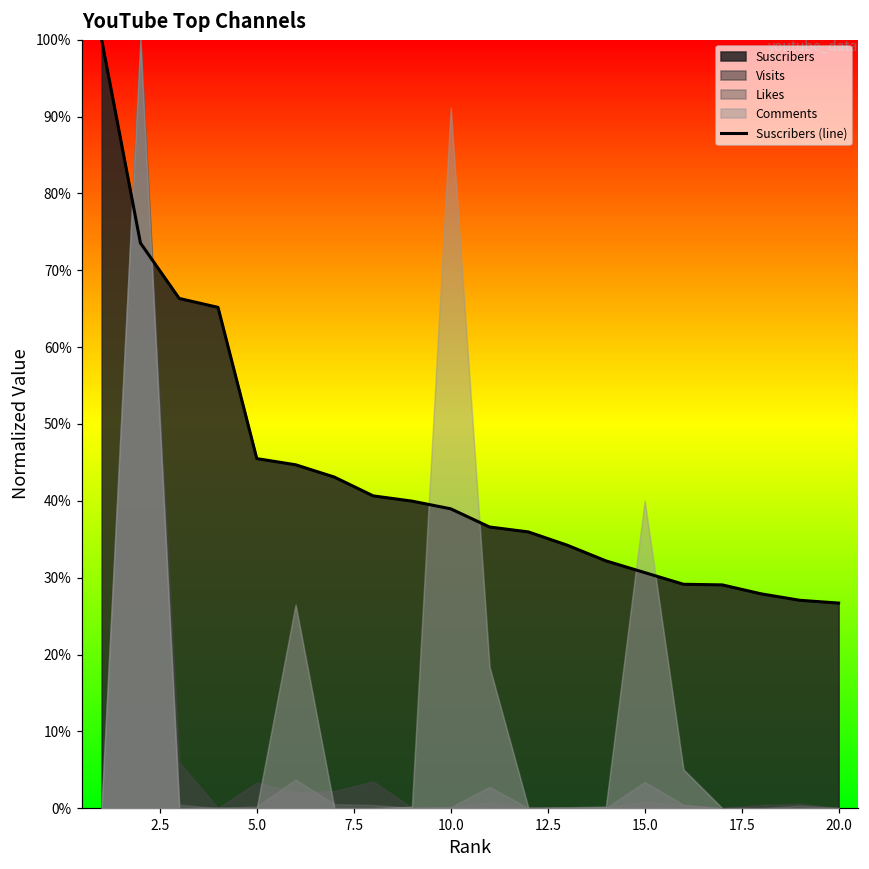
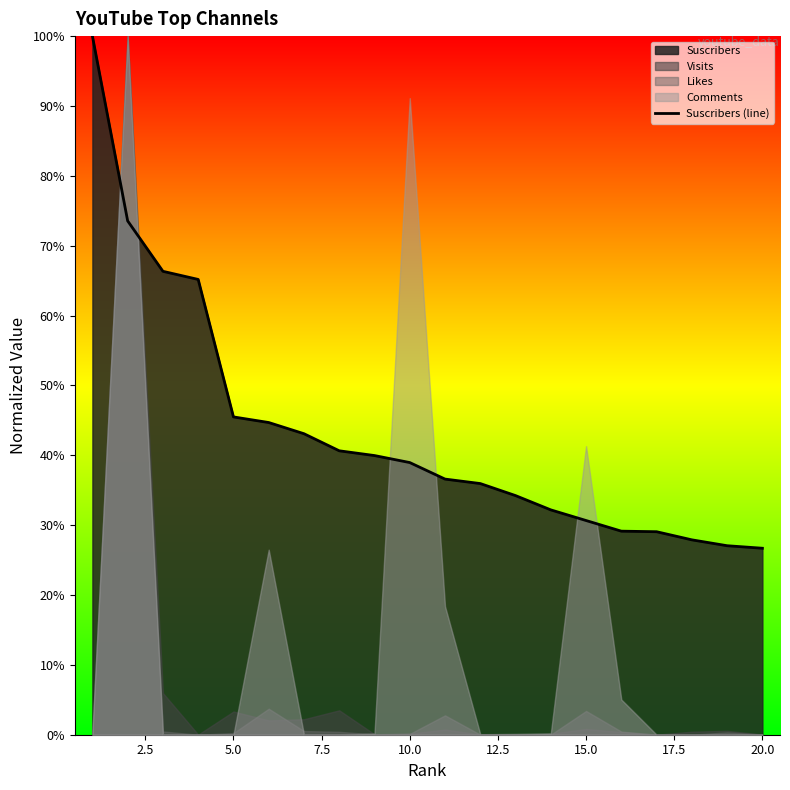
  {
    "Comments": {
      "10.0": "91%",
-     "15.0": "40%"
+     "15.0": "41%"
    }
  }
